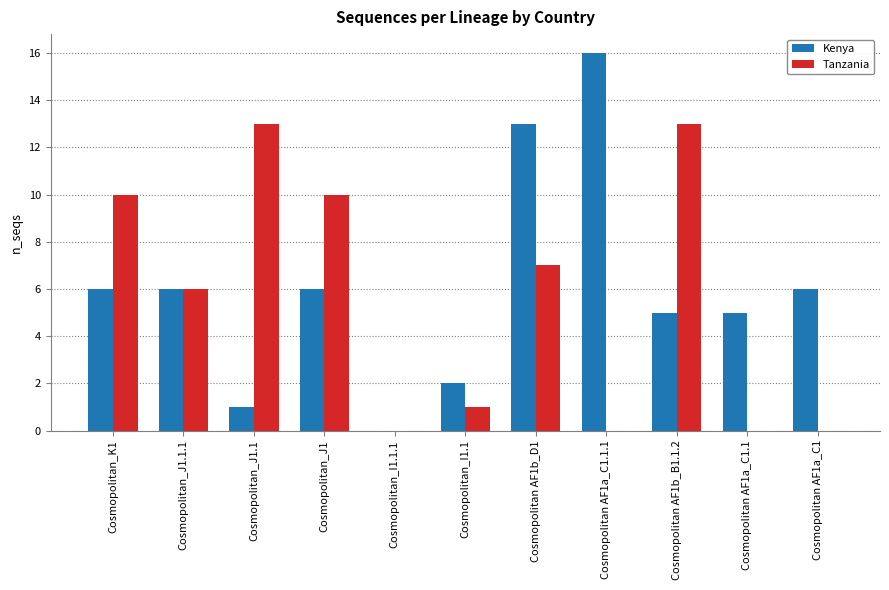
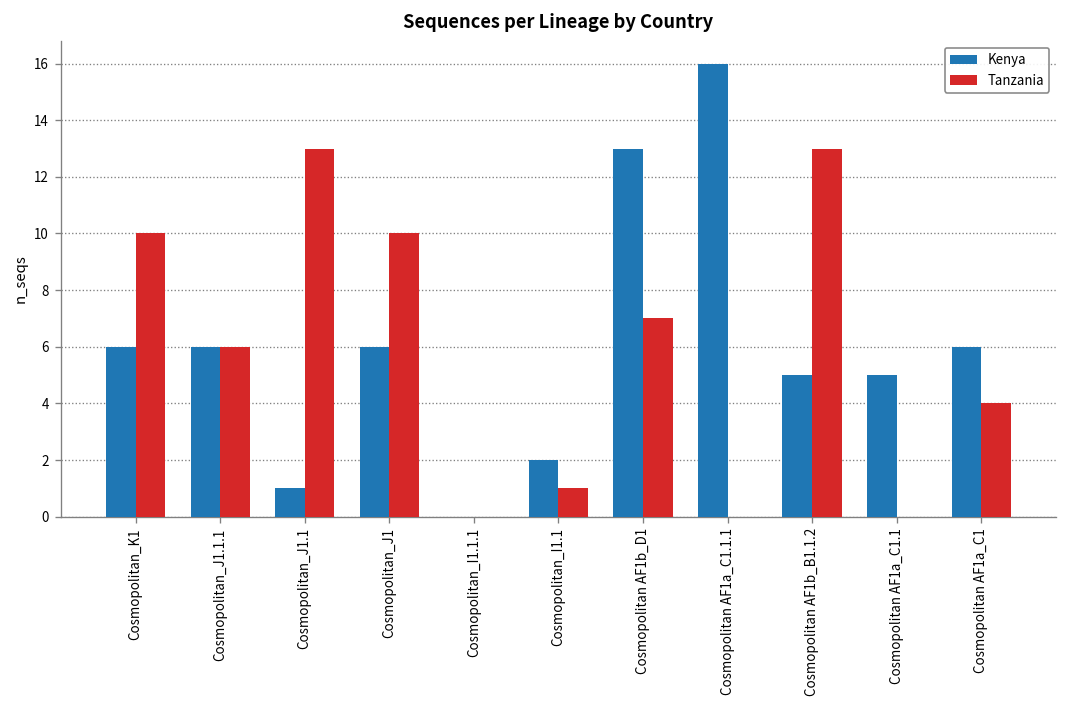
  {
    "Kenya": {
      "Cosmopolitan_K1": 6,
      "Cosmopolitan_J1.1.1": 6,
      "Cosmopolitan_J1.1": 1,
      "Cosmopolitan_J1": 6,
      "Cosmopolitan_I1.1.1": 0,
      "Cosmopolitan_I1.1": 2,
      "Cosmopolitan AF1b_D1": 13,
      "Cosmopolitan AF1a_C1.1.1": 16,
      "Cosmopolitan AF1b_B1.1.2": 5,
      "Cosmopolitan AF1a_C1.1": 5,
      "Cosmopolitan AF1a_C1": 6
    },
    "Tanzania": {
      "Cosmopolitan_K1": 10,
      "Cosmopolitan_J1.1.1": 6,
      "Cosmopolitan_J1.1": 13,
      "Cosmopolitan_J1": 10,
      "Cosmopolitan_I1.1.1": 0,
      "Cosmopolitan_I1.1": 1,
      "Cosmopolitan AF1b_D1": 7,
      "Cosmopolitan AF1a_C1.1.1": 0,
      "Cosmopolitan AF1b_B1.1.2": 13,
      "Cosmopolitan AF1a_C1.1": 0,
-     "Cosmopolitan AF1a_C1": 0
+     "Cosmopolitan AF1a_C1": 4
    }
  }
